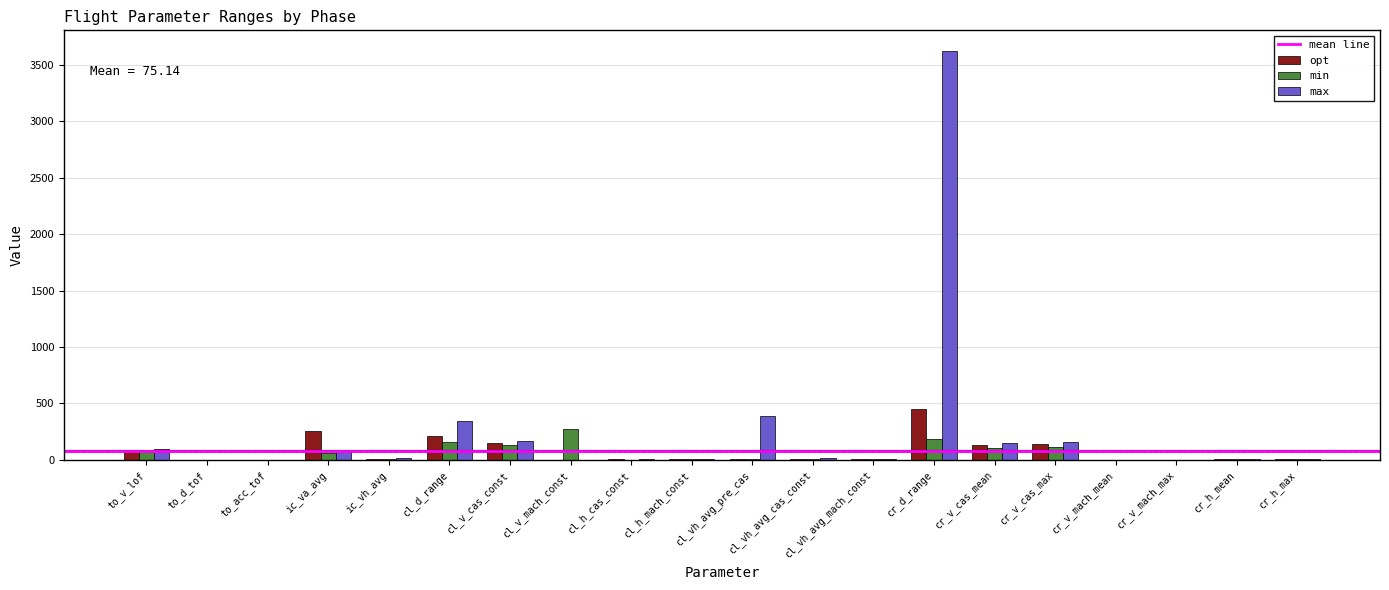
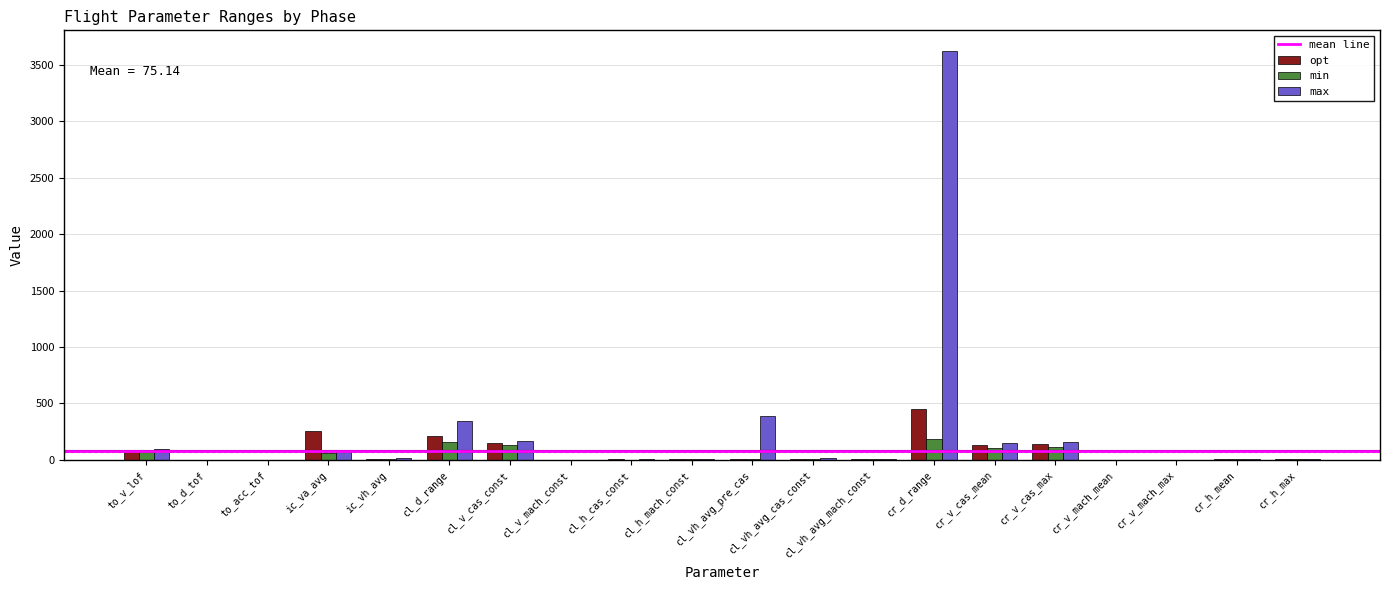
  {
    "opt": {
      "to_v_lof": 80,
      "ic_va_avg": 260,
      "cl_d_range": 210,
      "cl_v_cas_const": 150,
      "cr_d_range": 460,
      "cr_v_cas_mean": 130,
      "cr_v_cas_max": 140
    },
    "min": {
      "to_v_lof": 70,
      "ic_va_avg": 60,
      "cl_d_range": 160,
      "cl_v_cas_const": 130,
-     "cl_v_mach_const": 280,
+     "cl_v_mach_const": 0,
      "cr_d_range": 180,
      "cr_v_cas_mean": 110,
      "cr_v_cas_max": 110
    },
    "max": {
      "to_v_lof": 100,
      "ic_va_avg": 90,
      "cl_d_range": 340,
      "cl_v_cas_const": 170,
      "cl_vh_avg_pre_cas": 390,
      "cr_d_range": 3620,
      "cr_v_cas_mean": 150,
      "cr_v_cas_max": 160
    }
  }
